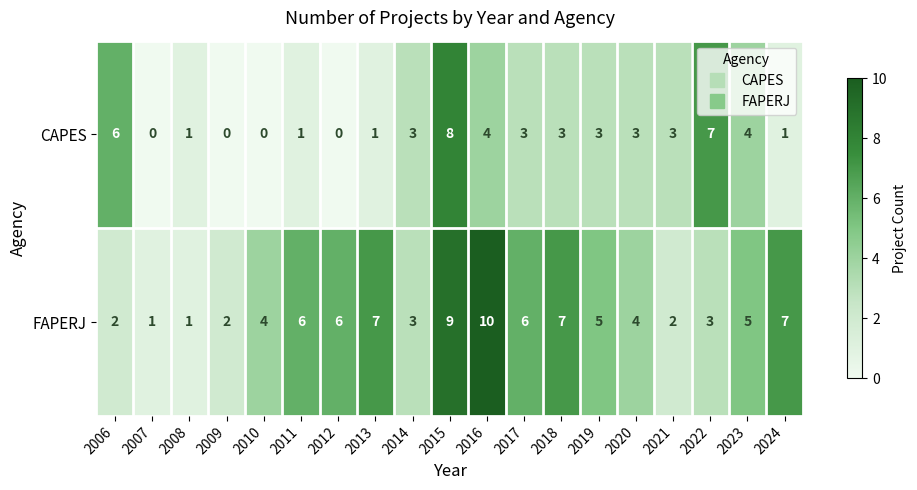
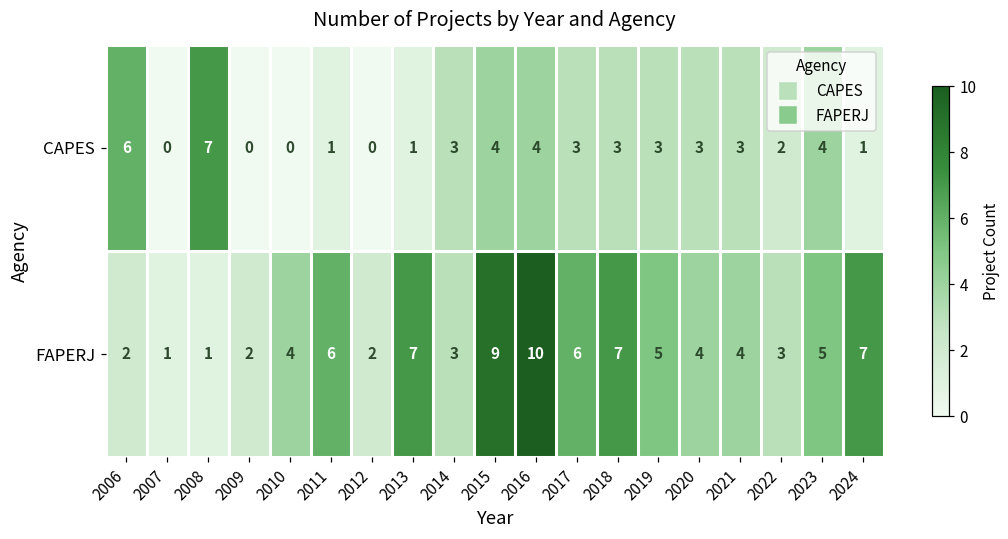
  {
    "CAPES": {
      "2006": 6,
      "2007": 0,
-     "2008": 1,
+     "2008": 7,
      "2009": 0,
      "2010": 0,
      "2011": 1,
      "2012": 0,
      "2013": 1,
      "2014": 3,
-     "2015": 8,
+     "2015": 4,
      "2016": 4,
      "2017": 3,
      "2018": 3,
      "2019": 3,
      "2020": 3,
      "2021": 3,
-     "2022": 7,
+     "2022": 2,
      "2023": 4,
      "2024": 1
    },
    "FAPERJ": {
      "2006": 2,
      "2007": 1,
      "2008": 1,
      "2009": 2,
      "2010": 4,
      "2011": 6,
-     "2012": 6,
+     "2012": 2,
      "2013": 7,
      "2014": 3,
      "2015": 9,
      "2016": 10,
      "2017": 6,
      "2018": 7,
      "2019": 5,
      "2020": 4,
-     "2021": 2,
+     "2021": 4,
      "2022": 3,
      "2023": 5,
      "2024": 7
    }
  }
